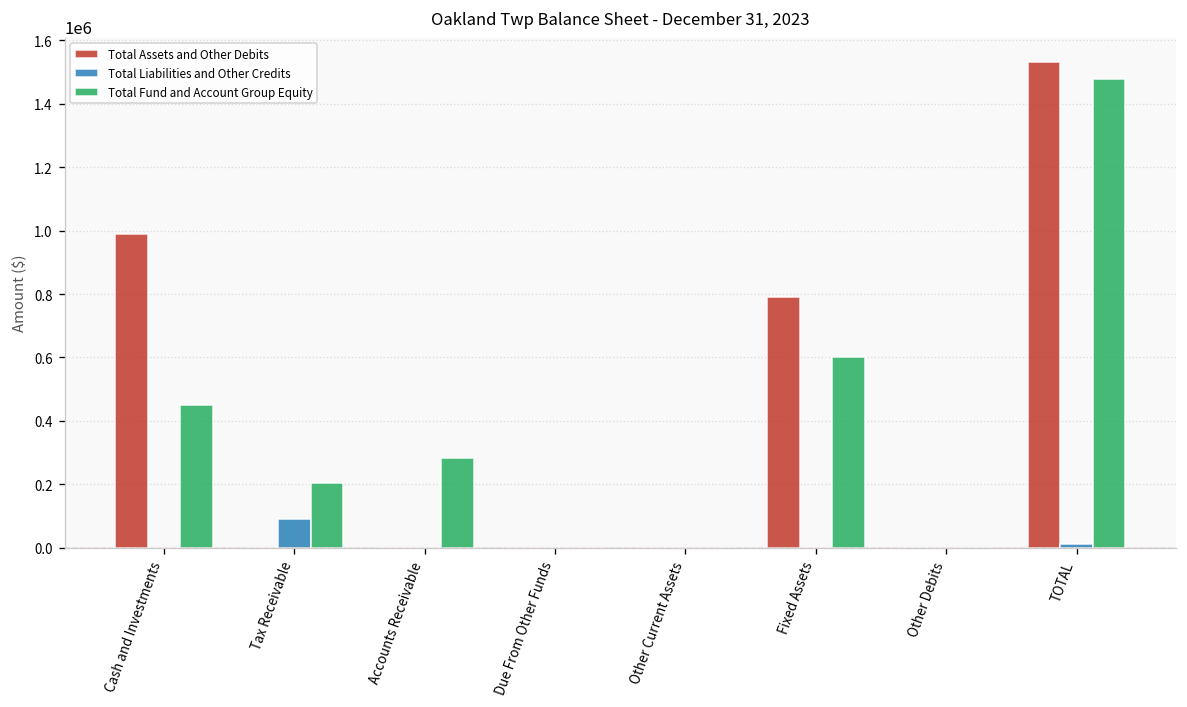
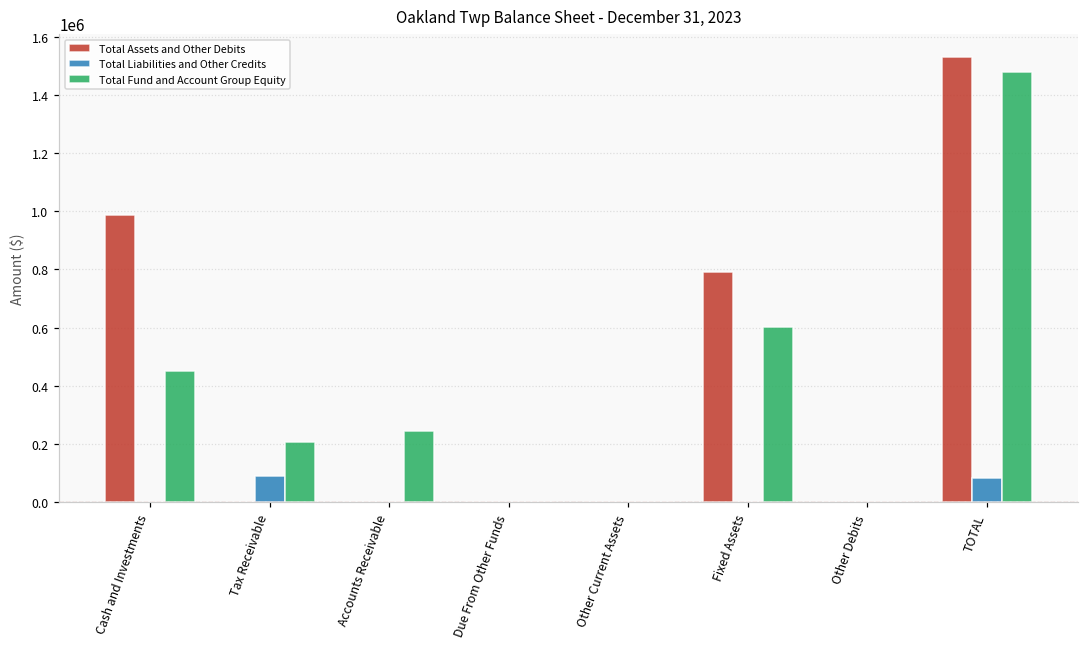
  {
    "Total Assets and Other Debits": {
      "Cash and Investments": 990000,
      "Tax Receivable": 0,
      "Accounts Receivable": 0,
      "Due From Other Funds": 0,
      "Other Current Assets": 0,
      "Fixed Assets": 790000,
      "Other Debits": 0,
      "TOTAL": 1530000
    },
    "Total Liabilities and Other Credits": {
      "Tax Receivable": 90000,
      "Accounts Receivable": 0,
      "Due From Other Funds": 0,
      "Other Current Assets": 0,
      "Fixed Assets": 0,
      "Other Debits": 0,
-     "TOTAL": 10000
+     "TOTAL": 80000
    },
    "Total Fund and Account Group Equity": {
      "Cash and Investments": 450000,
      "Tax Receivable": 210000,
-     "Accounts Receivable": 280000,
+     "Accounts Receivable": 250000,
      "Due From Other Funds": 0,
      "Other Current Assets": 0,
      "Fixed Assets": 600000,
      "Other Debits": 0,
      "TOTAL": 1480000
    }
  }
